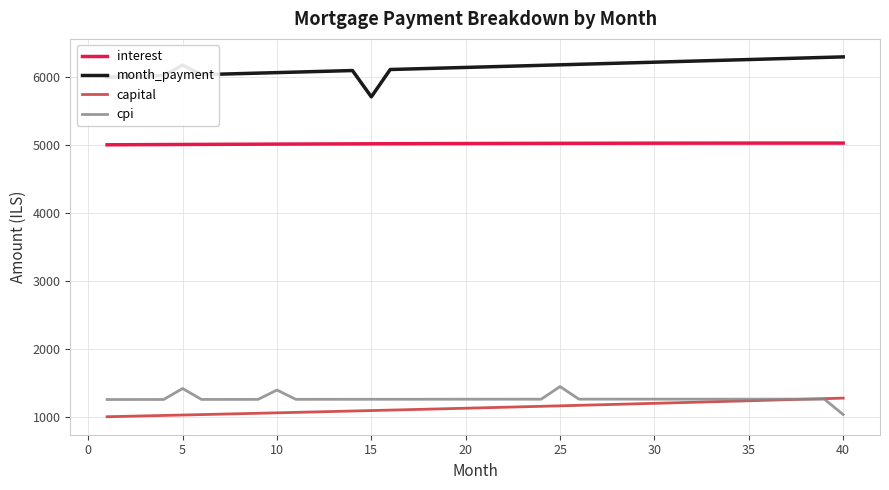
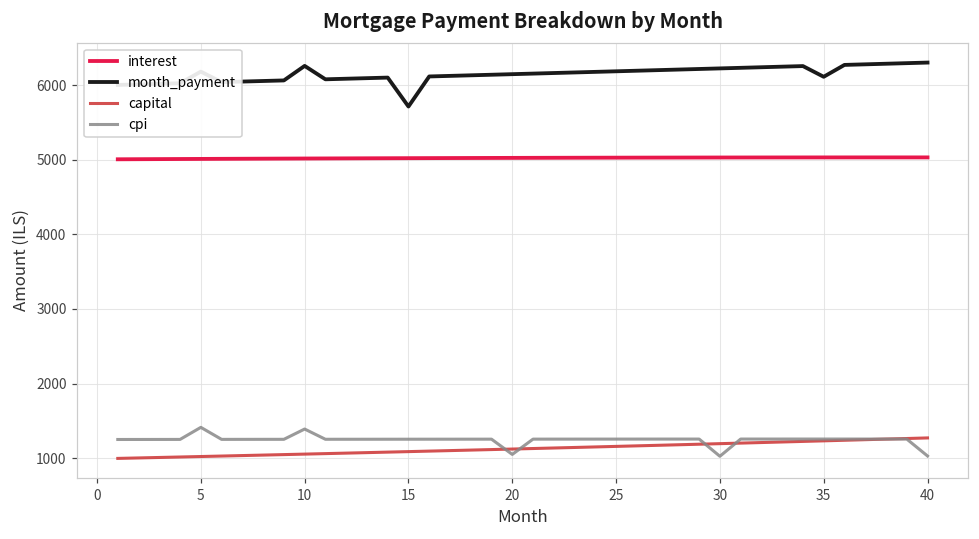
  {
    "month_payment": {
-     "10": 6100,
+     "10": 6300,
      "15": 5700,
      "20": 6100,
      "25": 6200,
      "30": 6200,
-     "35": 6300,
+     "35": 6100,
      "40": 6300
    },
    "cpi": {
      "5": 1400,
      "10": 1400,
      "15": 1300,
-     "20": 1300,
-     "25": 1400,
-     "30": 1300,
+     "20": 1100,
+     "25": 1300,
+     "30": 1000,
      "40": 1000
    }
  }
